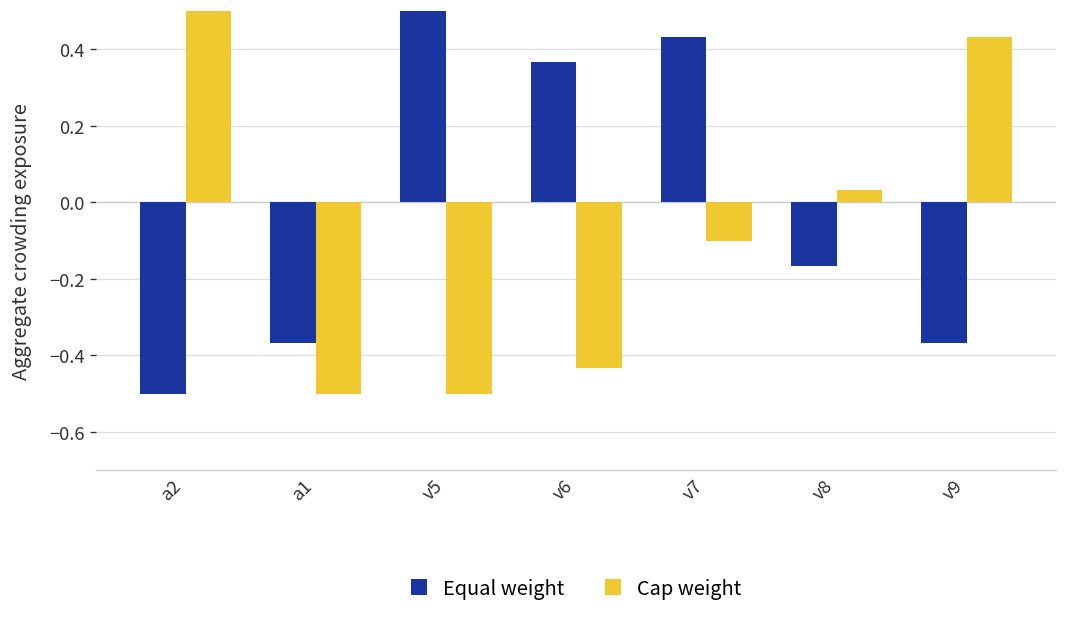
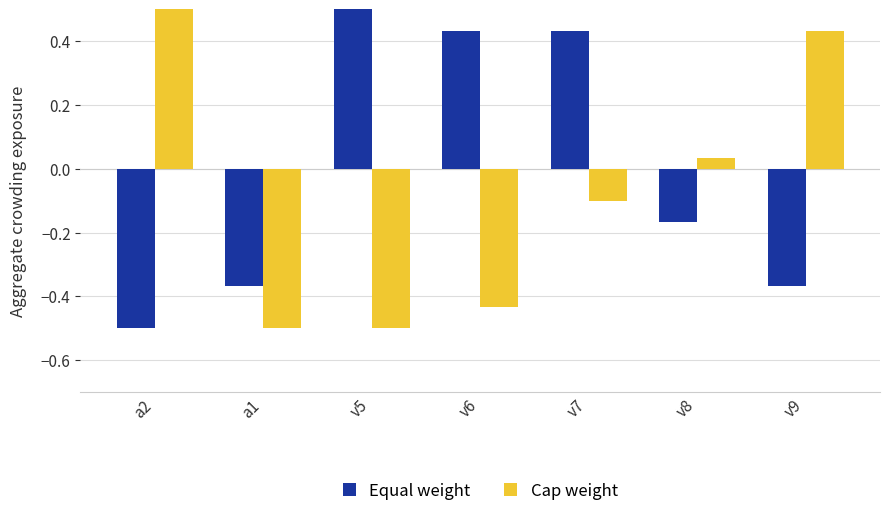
  {
    "Equal weight": {
      "a2": -0.50,
      "a1": -0.37,
      "v5": 0.50,
-     "v6": 0.37,
+     "v6": 0.43,
      "v7": 0.43,
      "v8": -0.17,
      "v9": -0.37
    },
    "Cap weight": {
      "a2": 0.50,
      "a1": -0.50,
      "v5": -0.50,
      "v6": -0.43,
      "v7": -0.10,
      "v8": 0.03,
      "v9": 0.43
    }
  }
